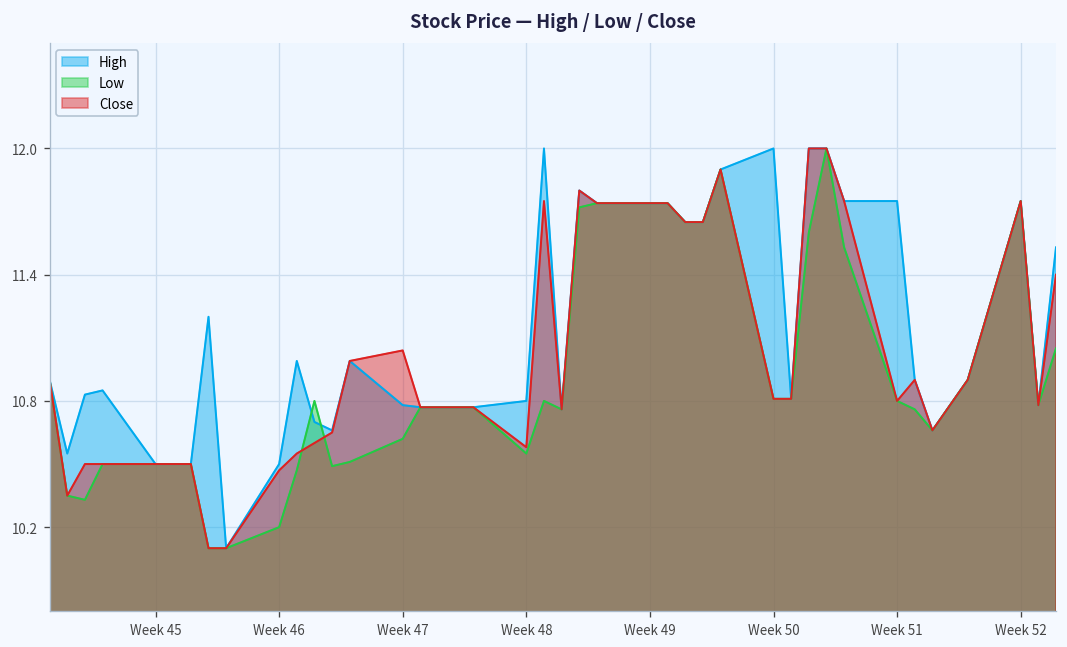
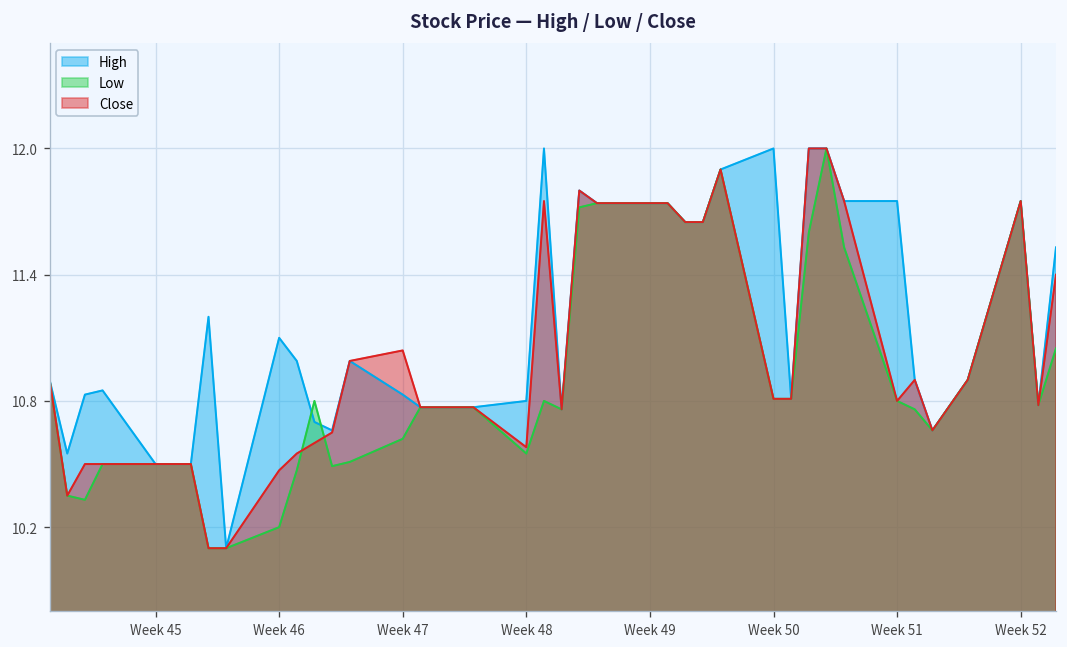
  {
    "High": {
-     "Week 46": 10.5,
-     "Week 47": 10.78,
+     "Week 46": 11.1,
+     "Week 47": 10.83,
      "Week 48": 10.80,
      "Week 50": 12.00,
      "Week 51": 11.75
    },
    "Low": {
      "Week 46": 10.20,
      "Week 47": 10.62,
      "Week 48": 10.55
    },
    "Close": {
      "Week 46": 10.47,
      "Week 47": 11.04,
      "Week 48": 10.58
    }
  }
